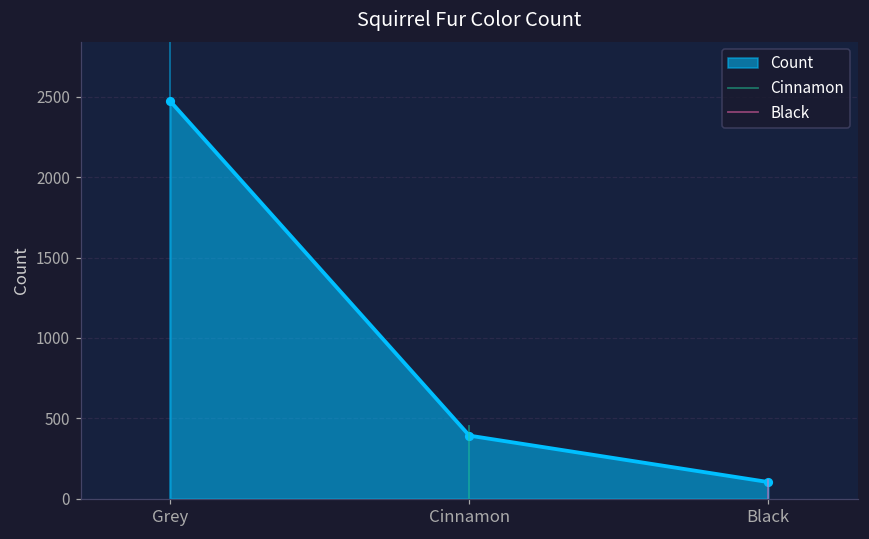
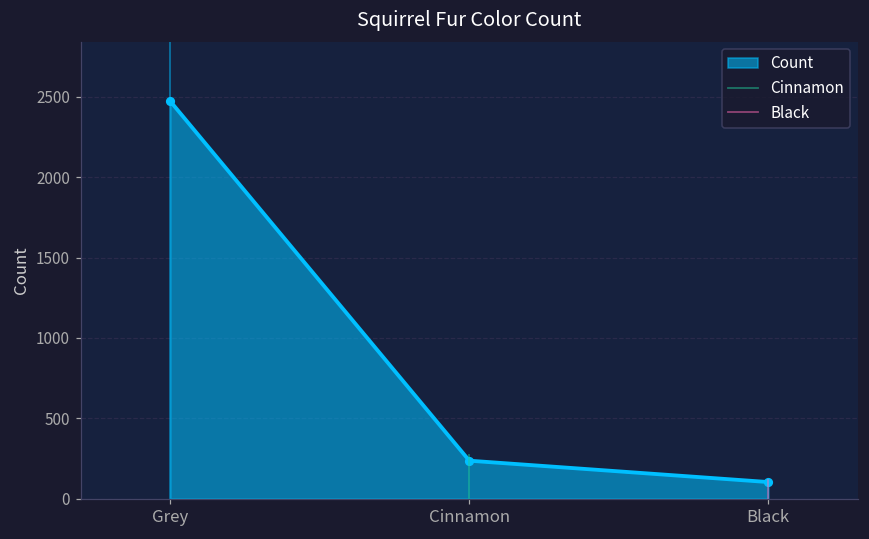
  {
    "Grey": 2470,
-   "Cinnamon": 390,
+   "Cinnamon": 240,
    "Black": 100
  }
